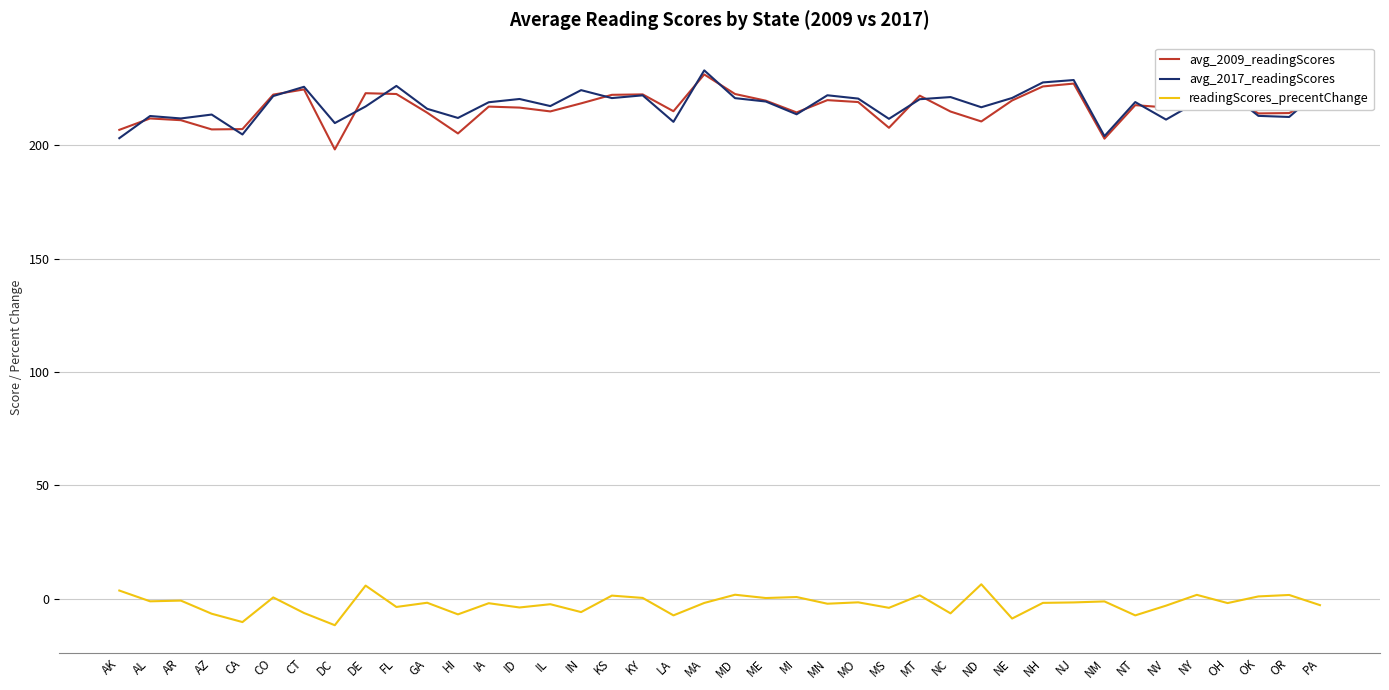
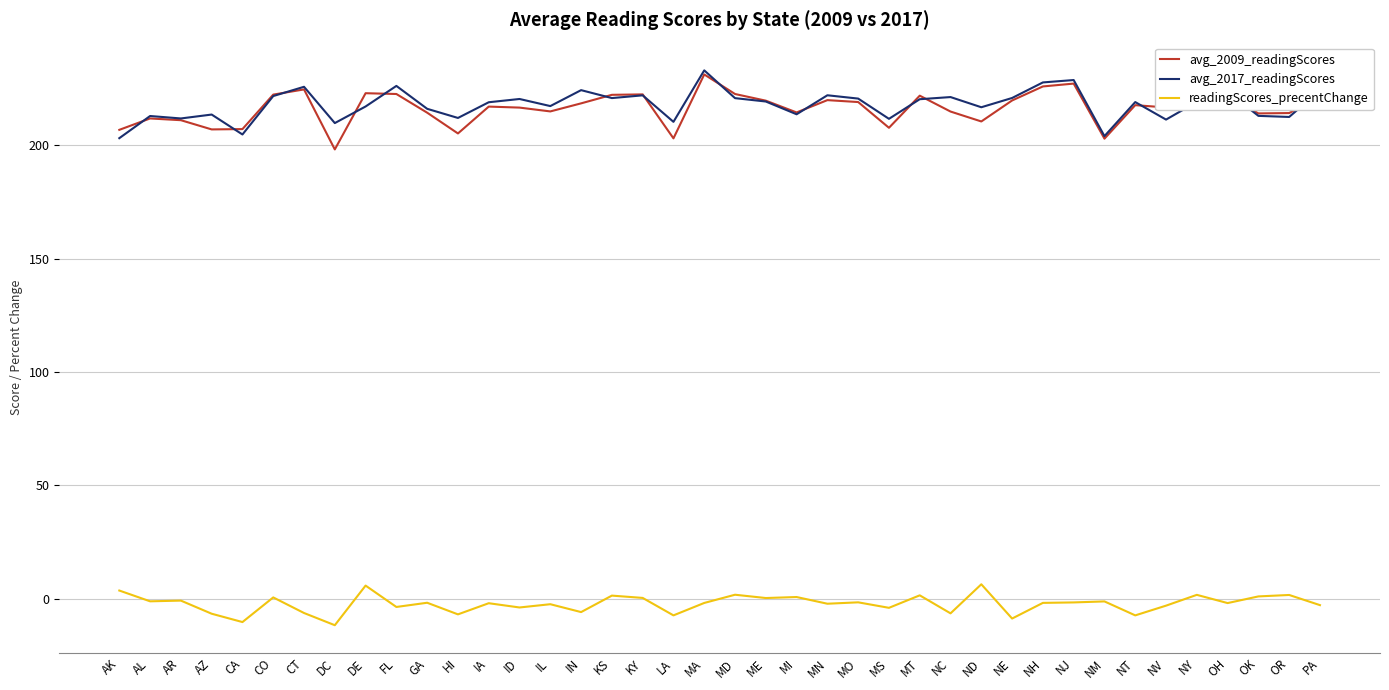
  {
    "avg_2009_readingScores": {
      "AK": 207,
      "AZ": 207,
      "CA": 207,
      "CT": 225,
      "DC": 198,
      "DE": 223,
      "FL": 223,
      "GA": 214,
      "HI": 205,
      "IA": 217,
      "ID": 217,
      "IL": 215,
      "IN": 218,
      "KS": 222,
-     "LA": 215,
+     "LA": 203,
      "MA": 231,
      "MD": 223,
      "MN": 220,
      "MO": 219,
      "MS": 208,
      "MT": 222,
      "NC": 215,
      "ND": 210,
      "NH": 226,
      "NJ": 227,
      "NM": 203,
      "NT": 218,
      "OR": 214
    },
    "avg_2017_readingScores": {
      "AK": 203,
      "AZ": 213,
      "CA": 205,
      "CT": 226,
      "DC": 210,
      "DE": 217,
      "FL": 226,
      "GA": 216,
      "HI": 212,
      "IA": 219,
      "ID": 220,
      "IL": 217,
      "IN": 224,
      "KS": 221,
      "LA": 210,
      "MA": 233,
      "MD": 221,
      "MN": 222,
      "MO": 221,
      "MS": 212,
      "MT": 220,
      "NC": 221,
      "ND": 217,
      "NH": 228,
      "NJ": 229,
      "NM": 204,
      "NT": 219,
      "NV": 211,
      "OR": 212
    },
    "readingScores_precentChange": {
      "AK": 4,
      "AL": -1,
      "AR": -1,
      "AZ": -7,
      "CA": -10,
      "CO": 1,
      "CT": -6,
      "DC": -12,
      "DE": 6,
      "FL": -4,
      "GA": -2,
      "HI": -7,
      "IA": -2,
      "ID": -4,
      "IL": -2,
      "IN": -6,
      "KS": 1,
      "KY": 0,
      "LA": -7,
      "MA": -2,
      "MD": 2,
      "ME": 0,
      "MI": 1,
      "MN": -2,
      "MO": -2,
      "MS": -4,
      "MT": 2,
      "NC": -6,
      "ND": 6,
      "NE": -9,
      "NH": -2,
      "NJ": -2,
      "NM": -1,
      "NT": -7,
      "NV": -3,
      "NY": 2,
      "OH": -2,
      "OK": 1,
      "OR": 2,
      "PA": -3
    }
  }
